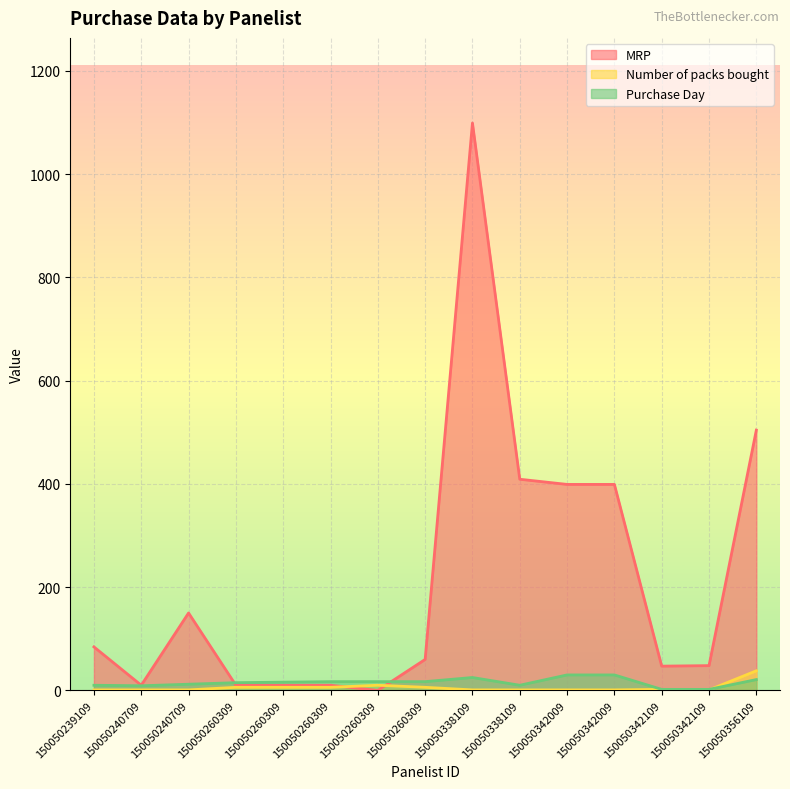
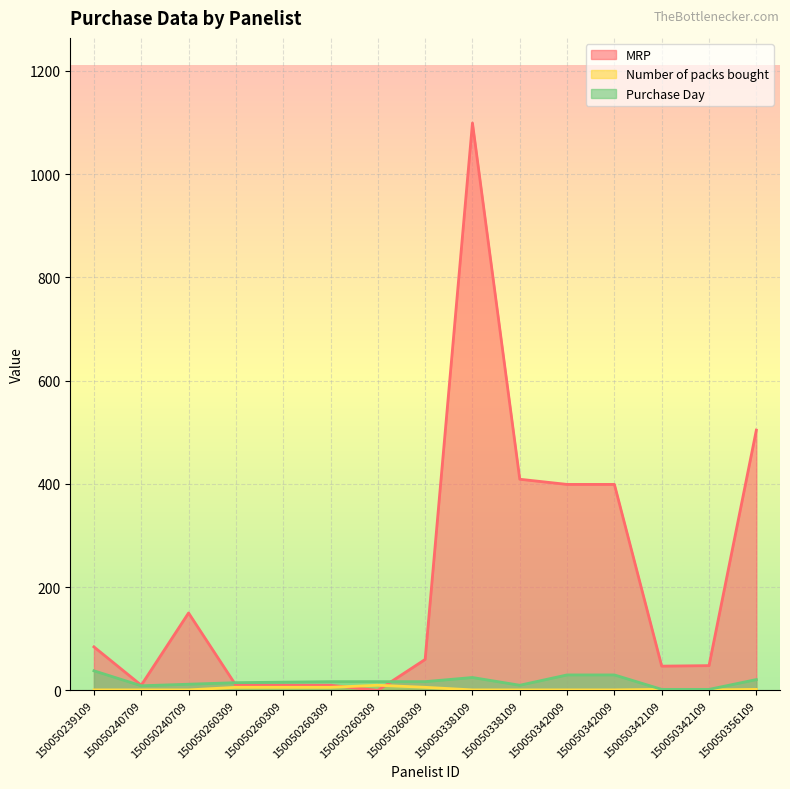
  {
    "MRP": {
      "150050239109": 80,
      "150050356109": 500
    },
    "Number of packs bought": {
      "150050239109": 0,
-     "150050356109": 40
+     "150050356109": 0
    },
    "Purchase Day": {
-     "150050239109": 10,
+     "150050239109": 40,
      "150050356109": 20
    }
  }
